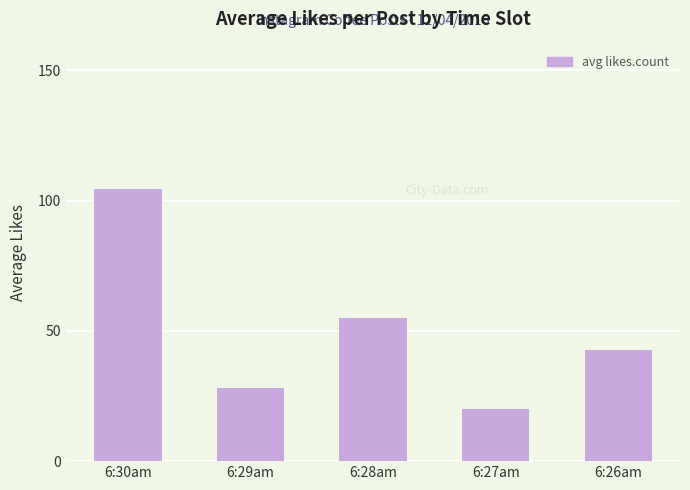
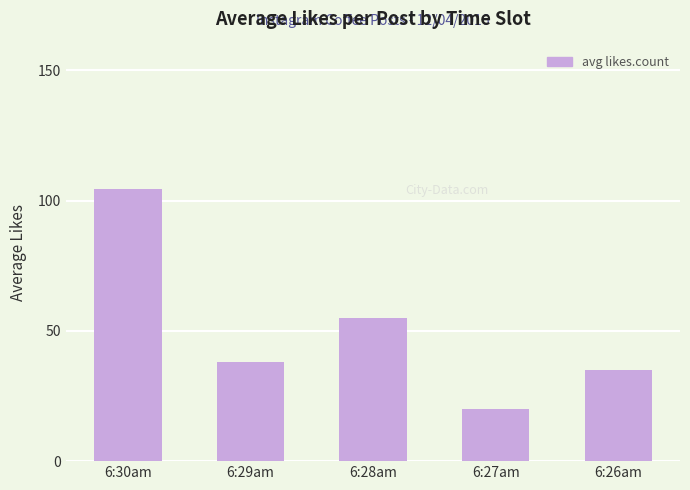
  {
    "6:30am": 105,
-   "6:29am": 28,
+   "6:29am": 38,
    "6:28am": 55,
    "6:27am": 20,
-   "6:26am": 43
+   "6:26am": 35
  }
